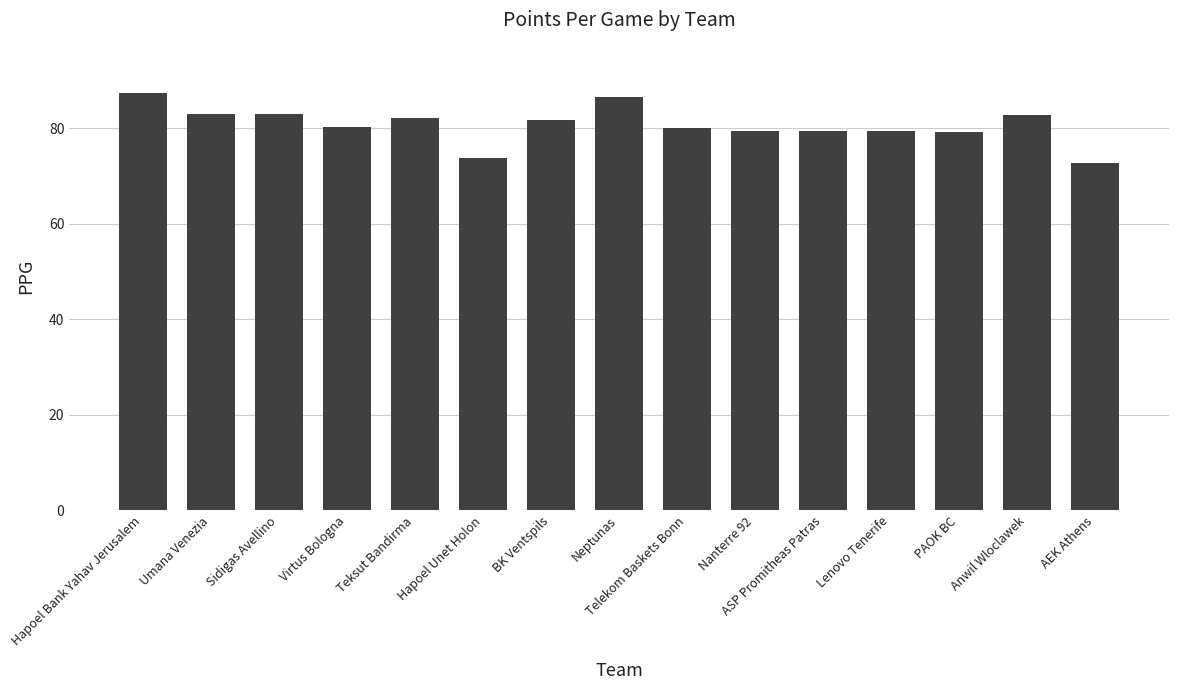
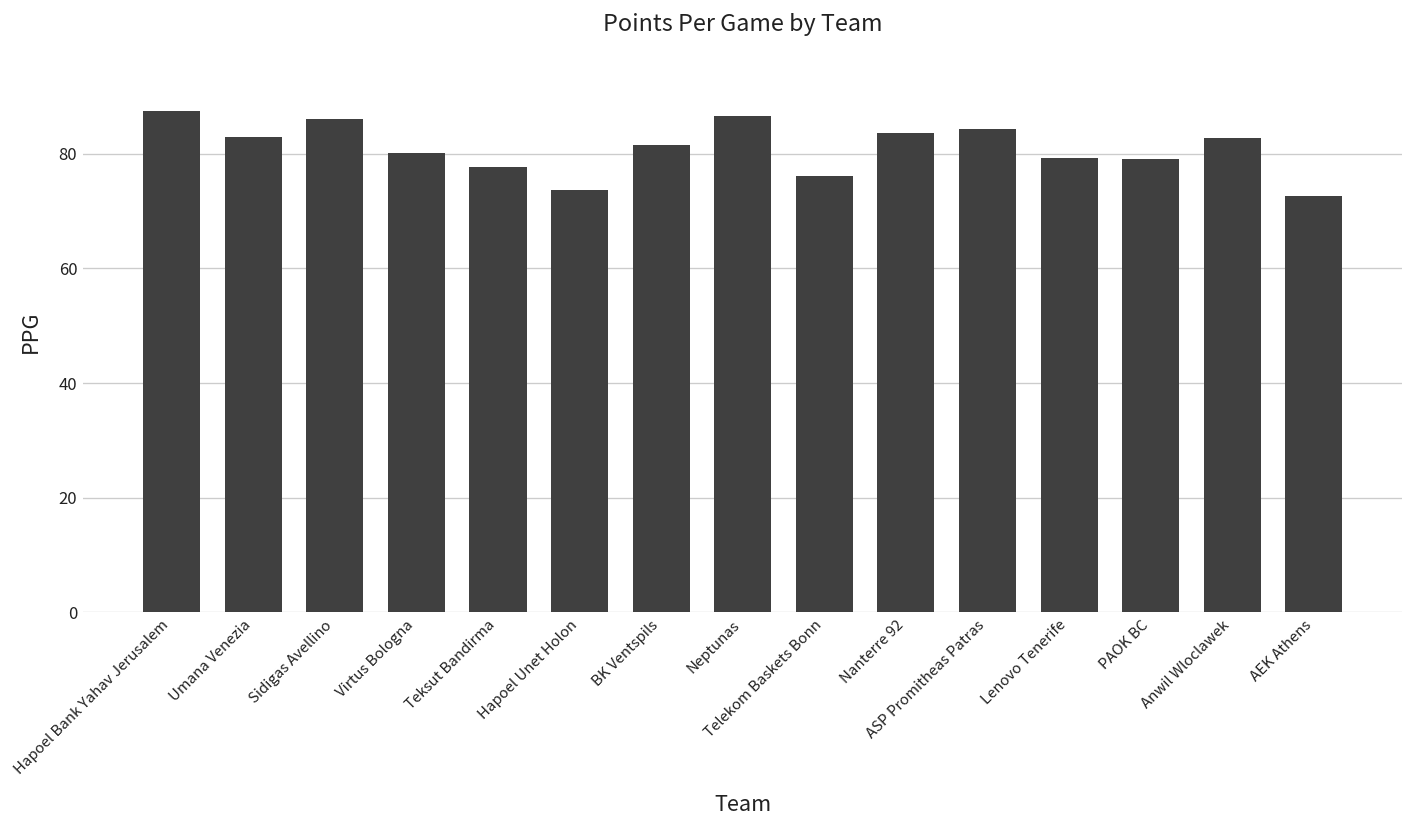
  {
    "Hapoel Bank Yahav Jerusalem": 87,
    "Umana Venezia": 83,
-   "Sidigas Avellino": 83,
+   "Sidigas Avellino": 86,
    "Virtus Bologna": 80,
-   "Teksut Bandirma": 82,
+   "Teksut Bandirma": 78,
    "Hapoel Unet Holon": 74,
    "BK Ventspils": 82,
    "Neptunas": 87,
-   "Telekom Baskets Bonn": 80,
-   "Nanterre 92": 79,
-   "ASP Promitheas Patras": 79,
+   "Telekom Baskets Bonn": 76,
+   "Nanterre 92": 84,
+   "ASP Promitheas Patras": 84,
    "Lenovo Tenerife": 79,
    "PAOK BC": 79,
    "Anwil Wloclawek": 83,
    "AEK Athens": 73
  }
